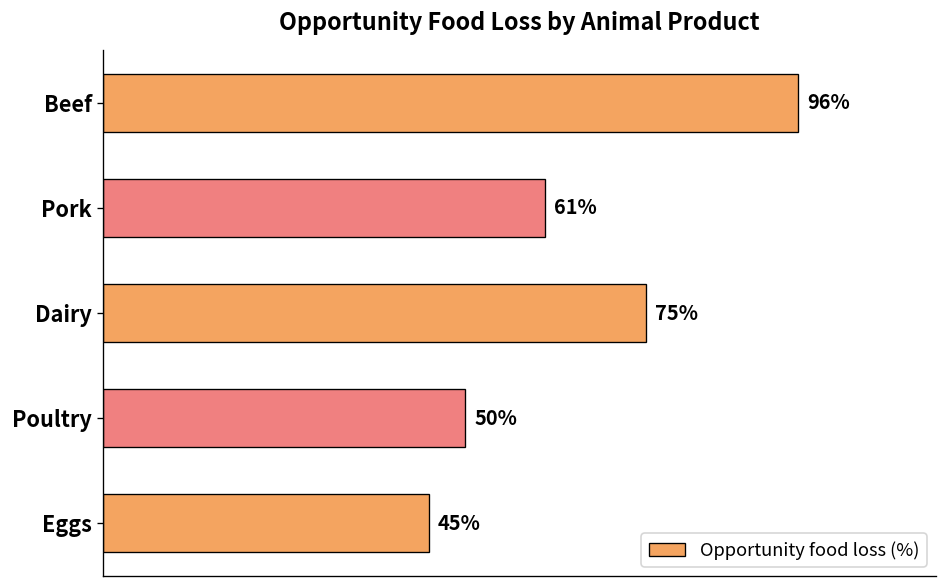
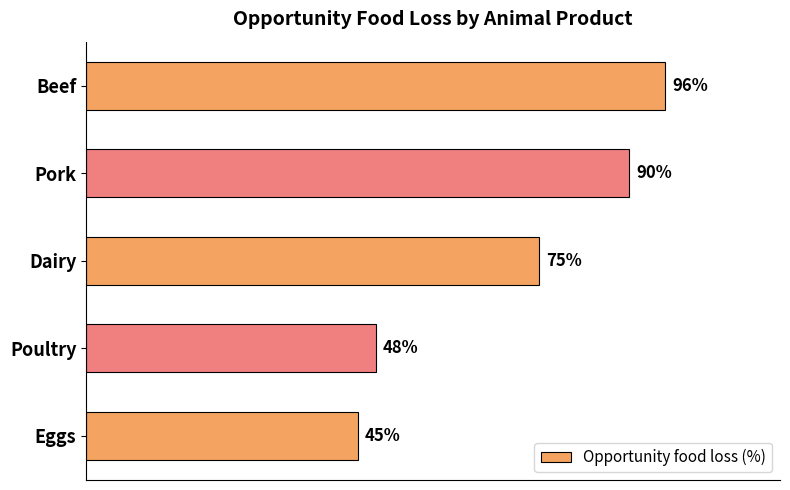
  {
    "Beef": "96%",
-   "Pork": "61%",
+   "Pork": "90%",
    "Dairy": "75%",
-   "Poultry": "50%",
+   "Poultry": "48%",
    "Eggs": "45%"
  }
